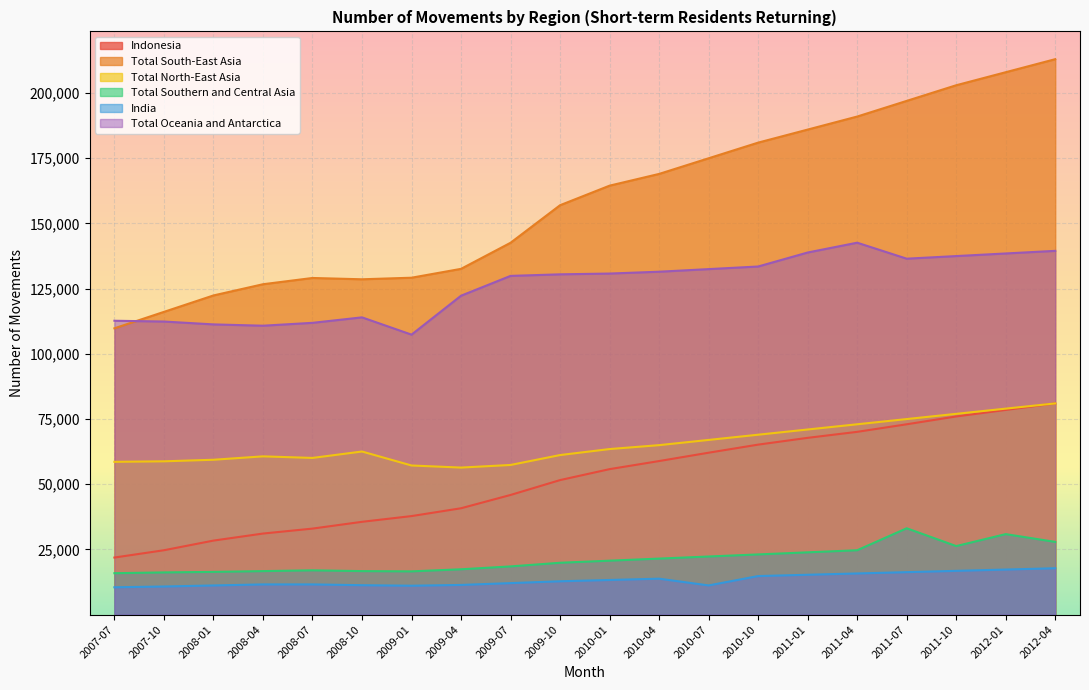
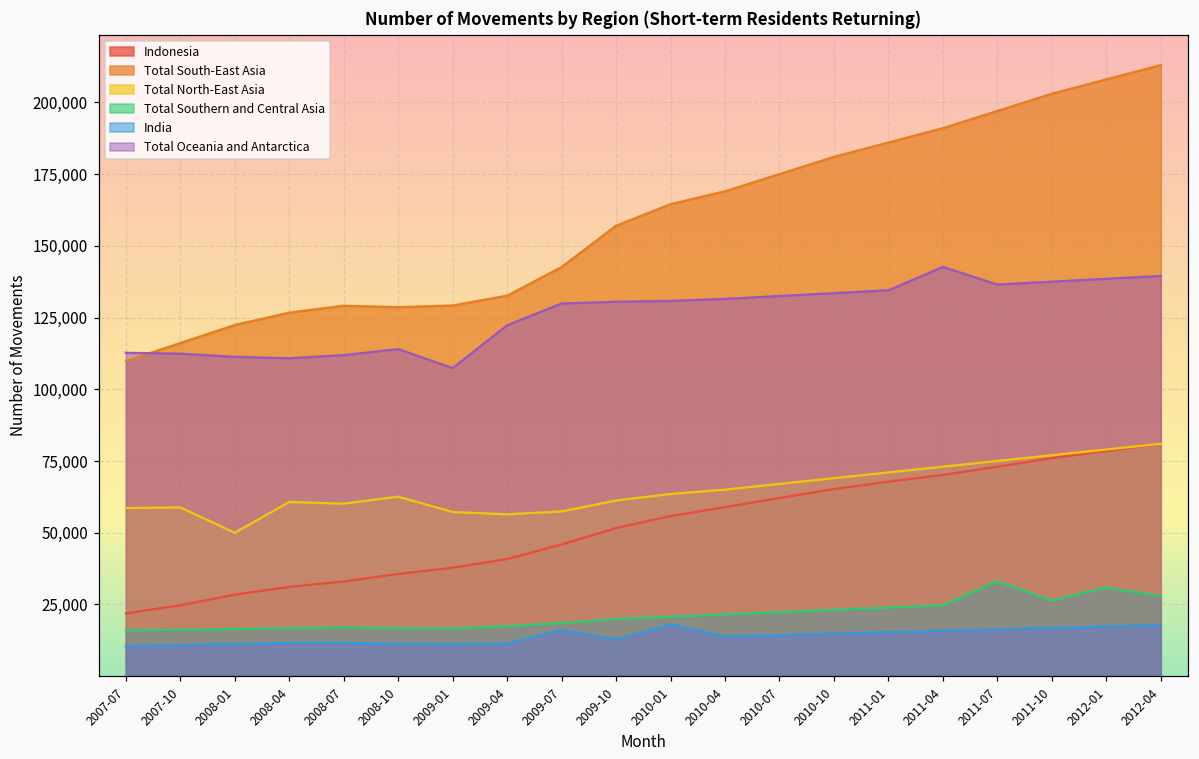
  {
    "Total North-East Asia": {
      "2007-07": "59,000",
      "2007-10": "59,000",
-     "2008-01": "59,000",
+     "2008-01": "50,000",
      "2008-04": "61,000",
      "2008-07": "60,000",
      "2008-10": "63,000",
      "2009-01": "57,000",
      "2009-04": "56,000",
      "2009-07": "57,000",
      "2009-10": "61,000",
      "2010-01": "64,000",
      "2010-04": "65,000",
      "2010-07": "67,000",
      "2010-10": "69,000",
      "2011-01": "71,000",
      "2011-04": "73,000",
      "2011-07": "75,000",
      "2011-10": "77,000"
    },
    "Total Southern and Central Asia": {
      "2007-07": "16,000",
      "2007-10": "16,000",
      "2008-01": "16,000",
      "2008-04": "17,000",
      "2008-07": "17,000",
      "2008-10": "17,000",
      "2009-01": "17,000",
      "2009-04": "17,000",
      "2009-07": "19,000",
      "2009-10": "20,000",
      "2010-01": "21,000",
      "2010-04": "22,000",
      "2010-07": "22,000",
      "2010-10": "23,000",
      "2011-01": "24,000",
      "2011-04": "25,000",
      "2011-07": "33,000",
      "2011-10": "26,000",
      "2012-01": "31,000",
      "2012-04": "28,000"
    },
    "India": {
      "2007-07": "11,000",
      "2007-10": "11,000",
      "2008-01": "11,000",
      "2008-04": "12,000",
      "2008-07": "12,000",
      "2008-10": "11,000",
      "2009-01": "11,000",
      "2009-04": "11,000",
-     "2009-07": "12,000",
+     "2009-07": "16,000",
      "2009-10": "13,000",
-     "2010-01": "13,000",
+     "2010-01": "18,000",
      "2010-04": "14,000",
-     "2010-07": "11,000",
+     "2010-07": "14,000",
      "2010-10": "15,000",
      "2011-01": "15,000",
      "2011-04": "16,000",
      "2011-07": "16,000",
      "2011-10": "17,000",
      "2012-01": "17,000",
      "2012-04": "18,000"
    },
    "Total Oceania and Antarctica": {
      "2007-07": "113,000",
      "2007-10": "112,000",
      "2008-01": "111,000",
      "2008-04": "111,000",
      "2008-07": "112,000",
      "2008-10": "114,000",
      "2009-01": "107,000",
      "2009-04": "122,000",
      "2009-07": "130,000",
      "2009-10": "131,000",
      "2010-01": "131,000",
      "2010-04": "132,000",
      "2010-07": "133,000",
      "2010-10": "134,000",
-     "2011-01": "139,000",
+     "2011-01": "135,000",
      "2011-04": "143,000",
      "2011-07": "137,000",
      "2011-10": "138,000",
      "2012-01": "139,000",
      "2012-04": "140,000"
    }
  }
